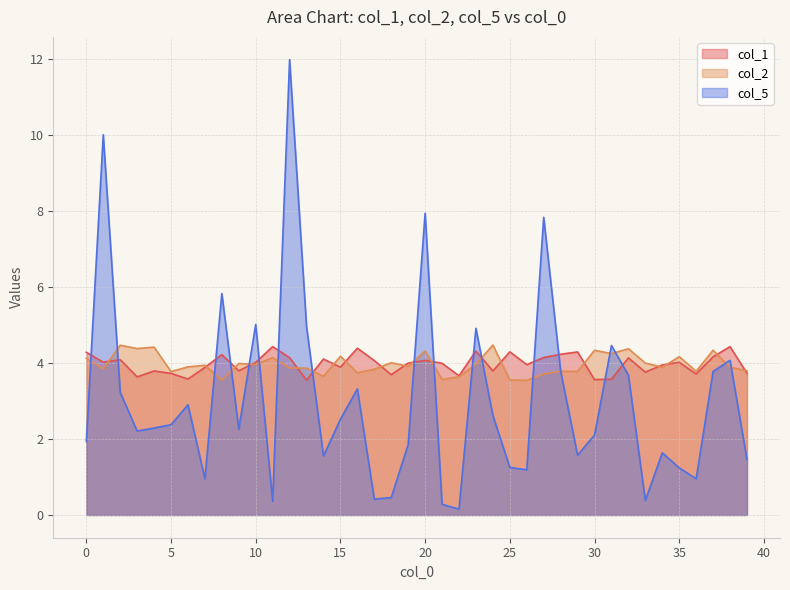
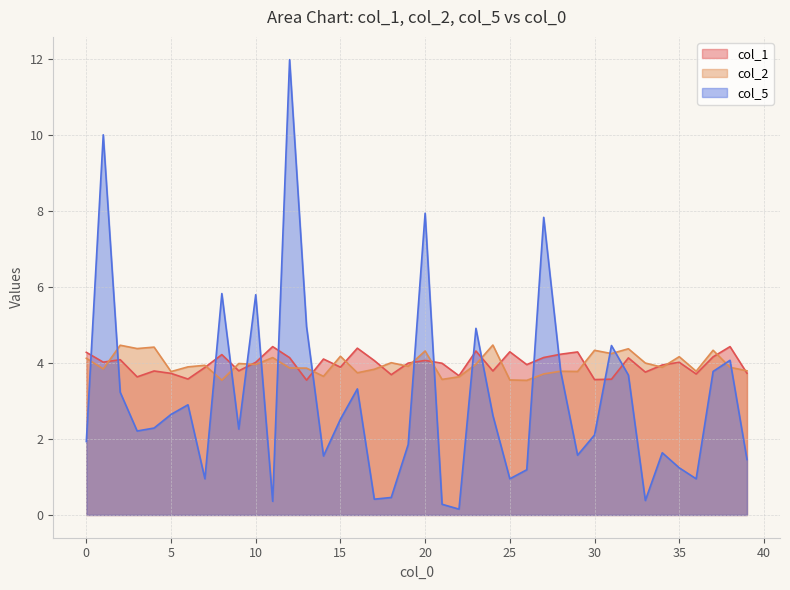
  {
    "col_5": {
      "0": 1.9,
-     "5": 2.4,
-     "10": 5.0,
+     "5": 2.6,
+     "10": 5.8,
      "15": 2.5,
      "20": 7.9,
-     "25": 1.3,
+     "25": 1.0,
      "30": 2.1,
      "35": 1.2
    }
  }
